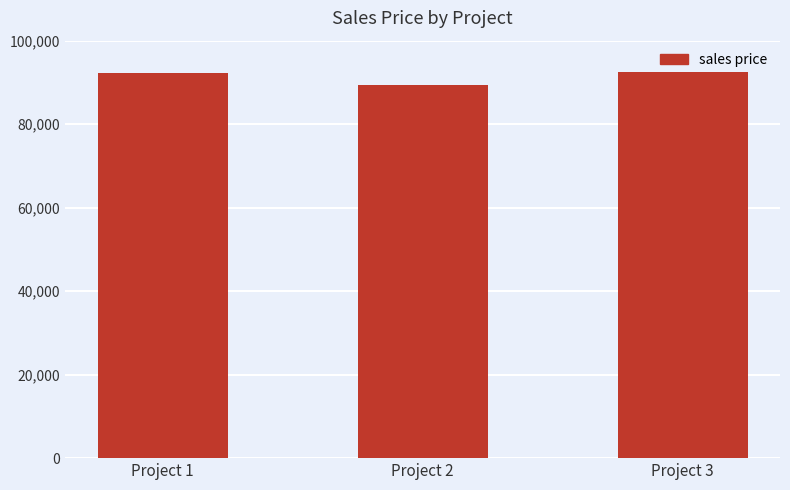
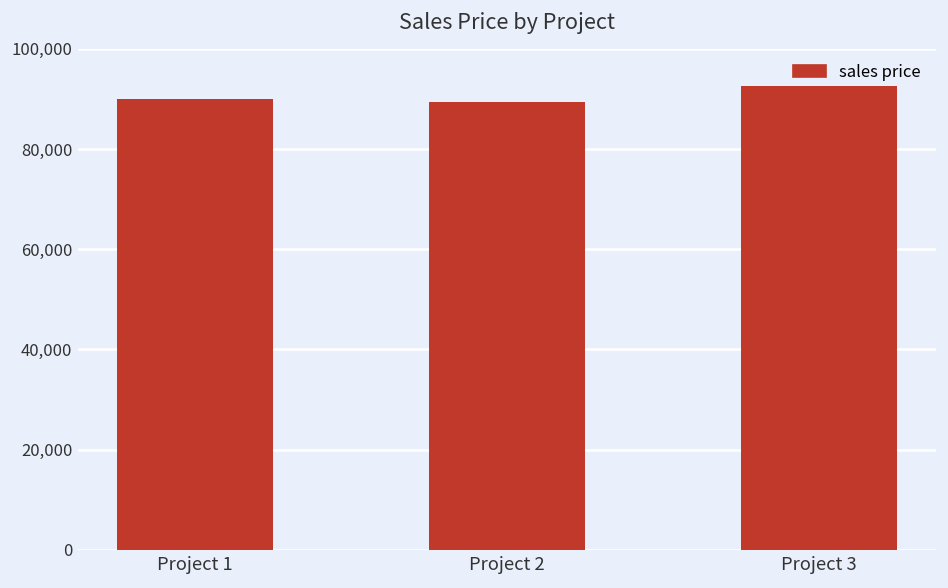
  {
-   "Project 1": "92,000",
+   "Project 1": "90,000",
    "Project 2": "89,000",
    "Project 3": "93,000"
  }
